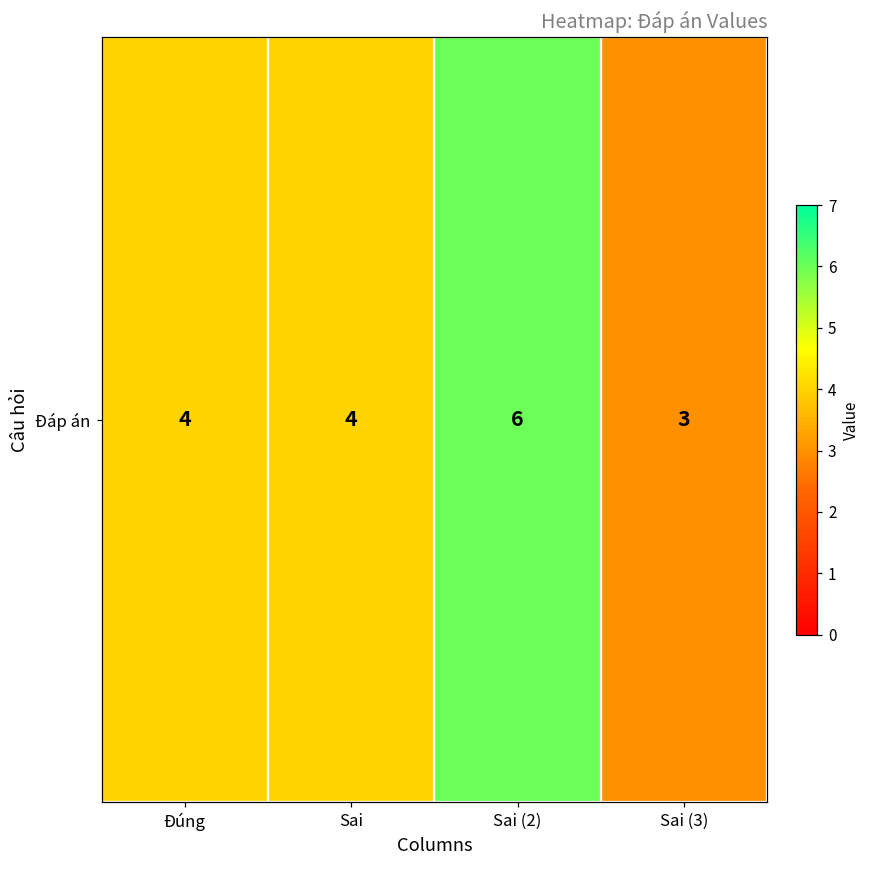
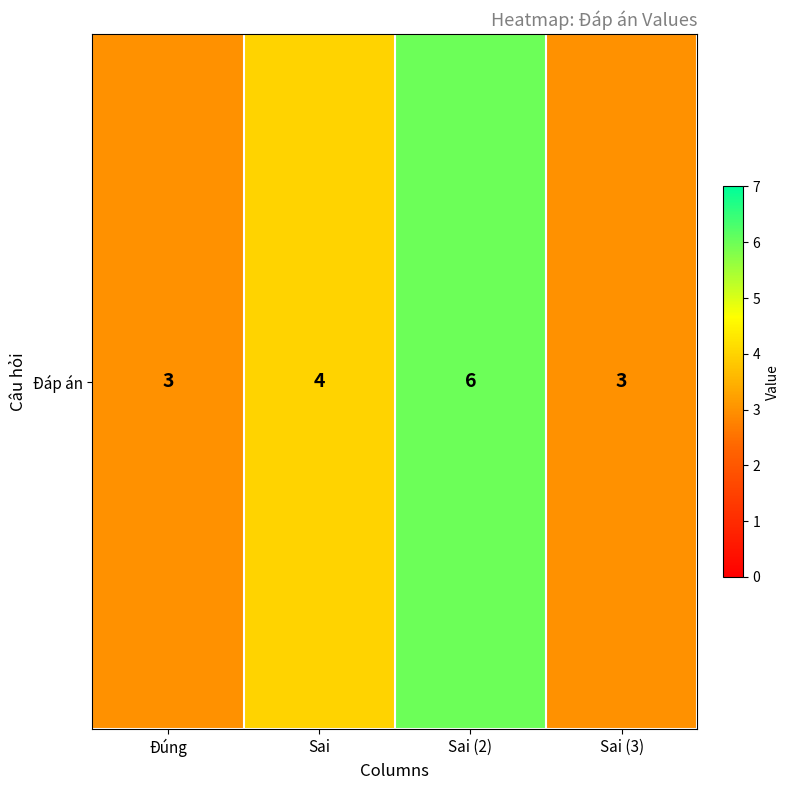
  {
    "Đáp án": {
-     "Đúng": 4,
+     "Đúng": 3,
      "Sai": 4,
      "Sai (2)": 6,
      "Sai (3)": 3
    }
  }
